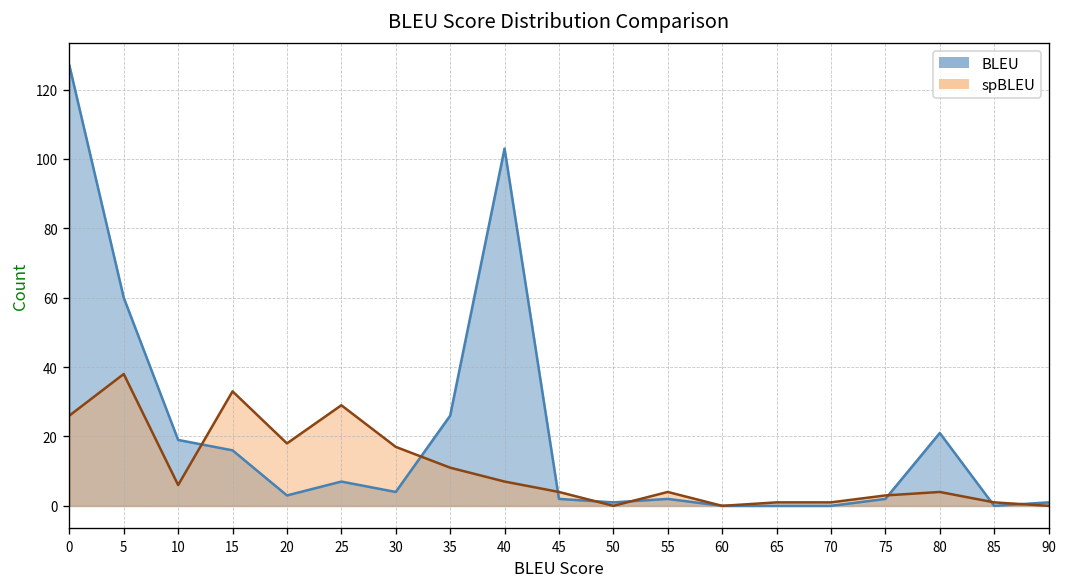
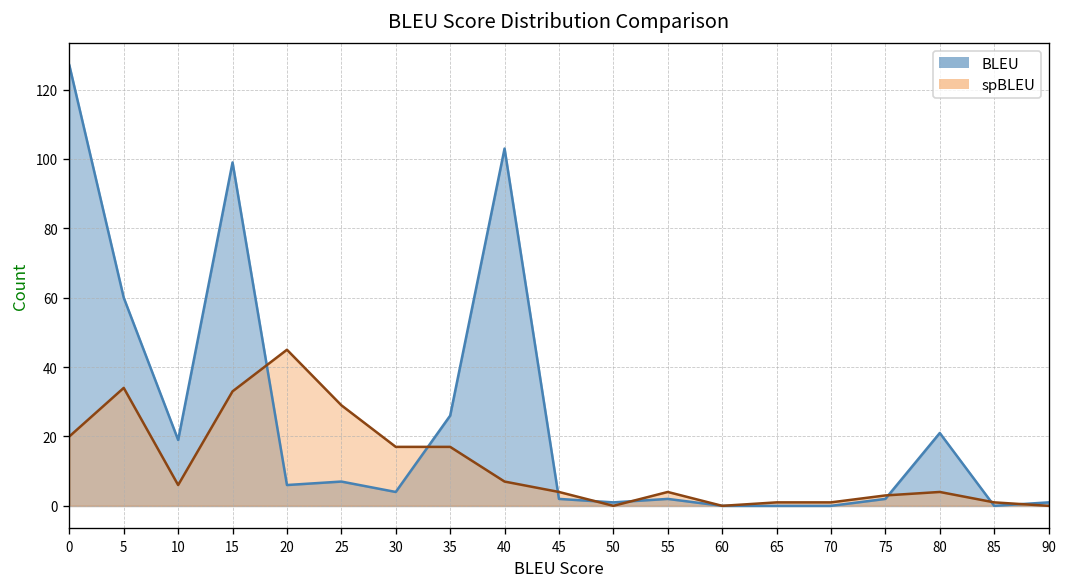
  {
    "BLEU": {
      "0": 127,
      "5": 60,
      "10": 19,
-     "15": 16,
-     "20": 3,
+     "15": 99,
+     "20": 6,
      "25": 7,
      "30": 4,
      "35": 26,
      "40": 103,
      "45": 2,
      "50": 1,
      "55": 2,
      "65": 0,
      "70": 0,
      "75": 2,
      "80": 21,
      "85": 0,
      "90": 1
    },
    "spBLEU": {
-     "0": 26,
-     "5": 38,
+     "0": 20,
+     "5": 34,
      "10": 6,
      "15": 33,
-     "20": 18,
+     "20": 45,
      "25": 29,
      "30": 17,
-     "35": 11,
+     "35": 17,
      "40": 7,
      "45": 4,
      "50": 0,
      "55": 4,
      "65": 1,
      "70": 1,
      "75": 3,
      "80": 4,
      "85": 1,
      "90": 0
    }
  }
